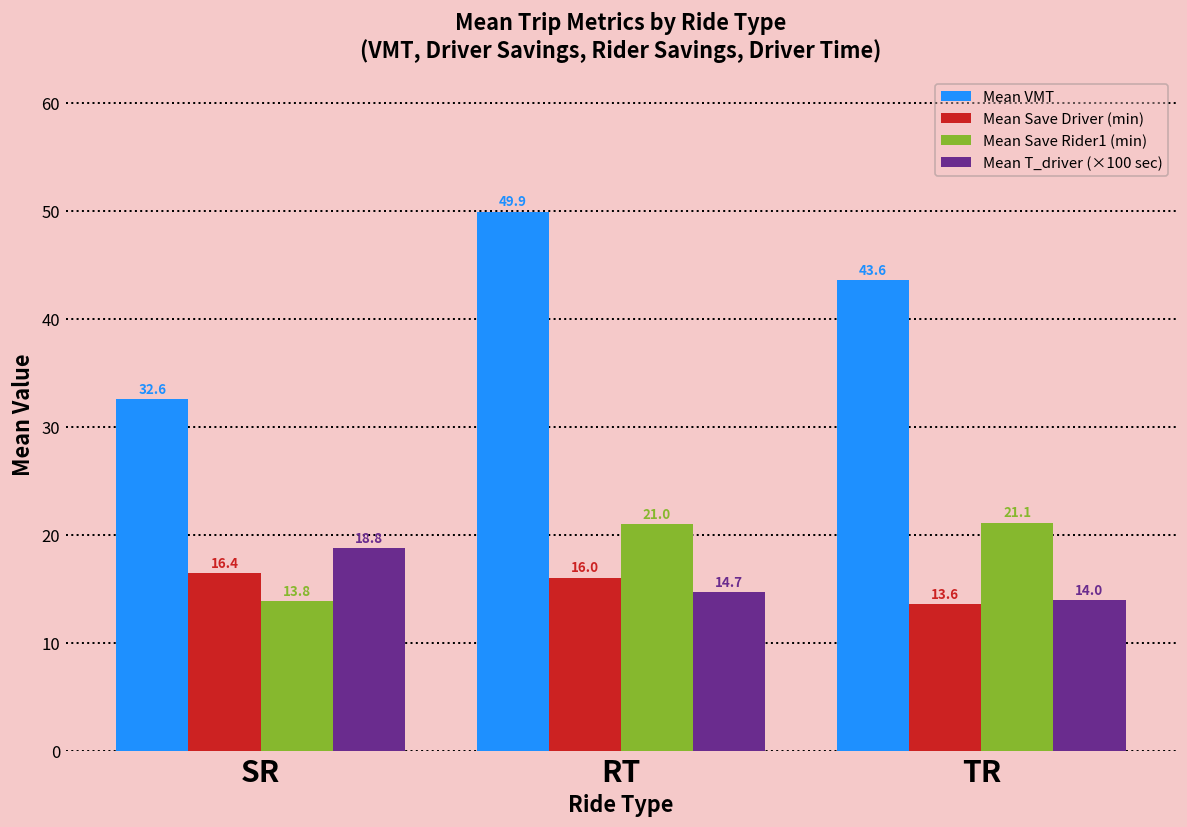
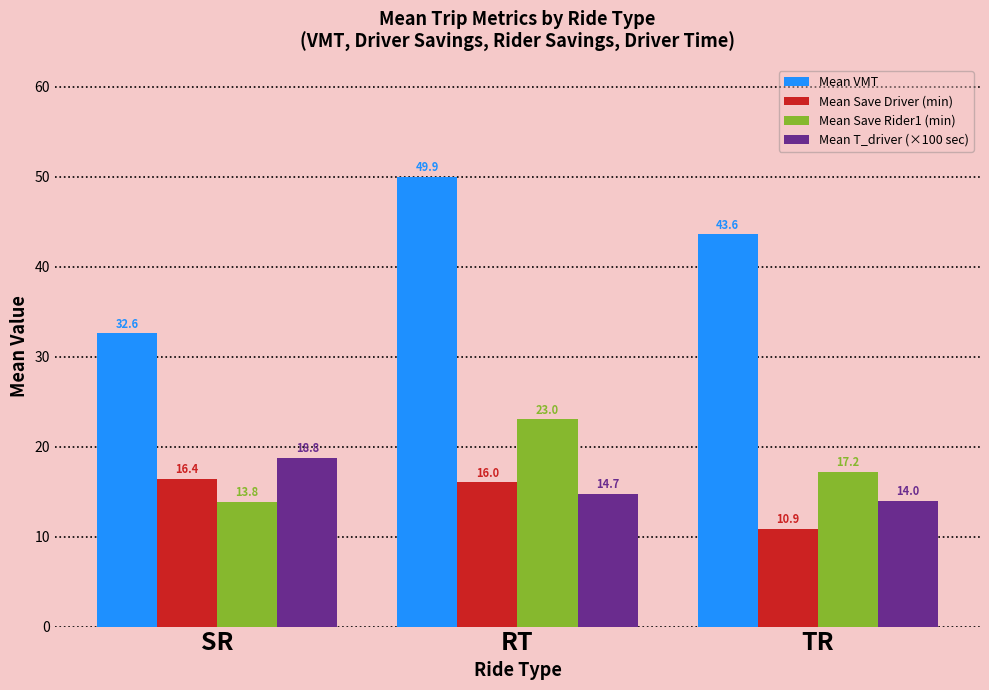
  {
    "Mean VMT": {
      "SR": 32.6,
      "RT": 49.9,
      "TR": 43.6
    },
    "Mean Save Driver (min)": {
      "SR": 16.4,
      "RT": 16.0,
-     "TR": 13.6
+     "TR": 10.9
    },
    "Mean Save Rider1 (min)": {
      "SR": 13.8,
-     "RT": 21.0,
-     "TR": 21.1
+     "RT": 23.0,
+     "TR": 17.2
    },
    "Mean T_driver (×100 sec)": {
      "SR": 18.8,
      "RT": 14.7,
      "TR": 14.0
    }
  }
